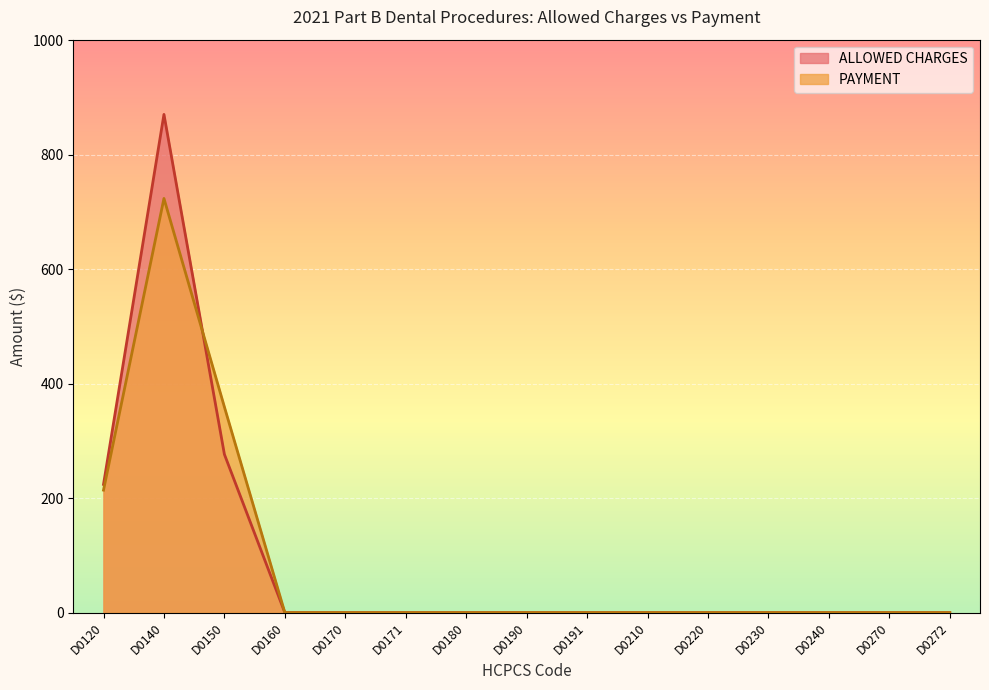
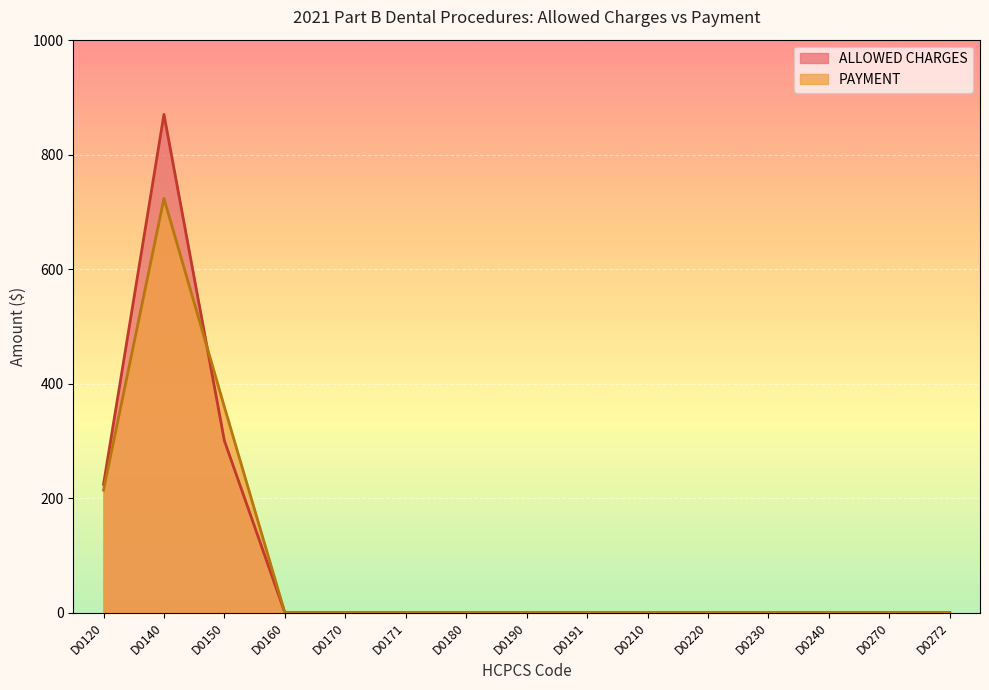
  {
    "ALLOWED CHARGES": {
      "D0120": 220,
      "D0140": 870,
-     "D0150": 280
+     "D0150": 300
    },
    "PAYMENT": {
      "D0120": 210,
      "D0140": 720,
      "D0150": 360
    }
  }
